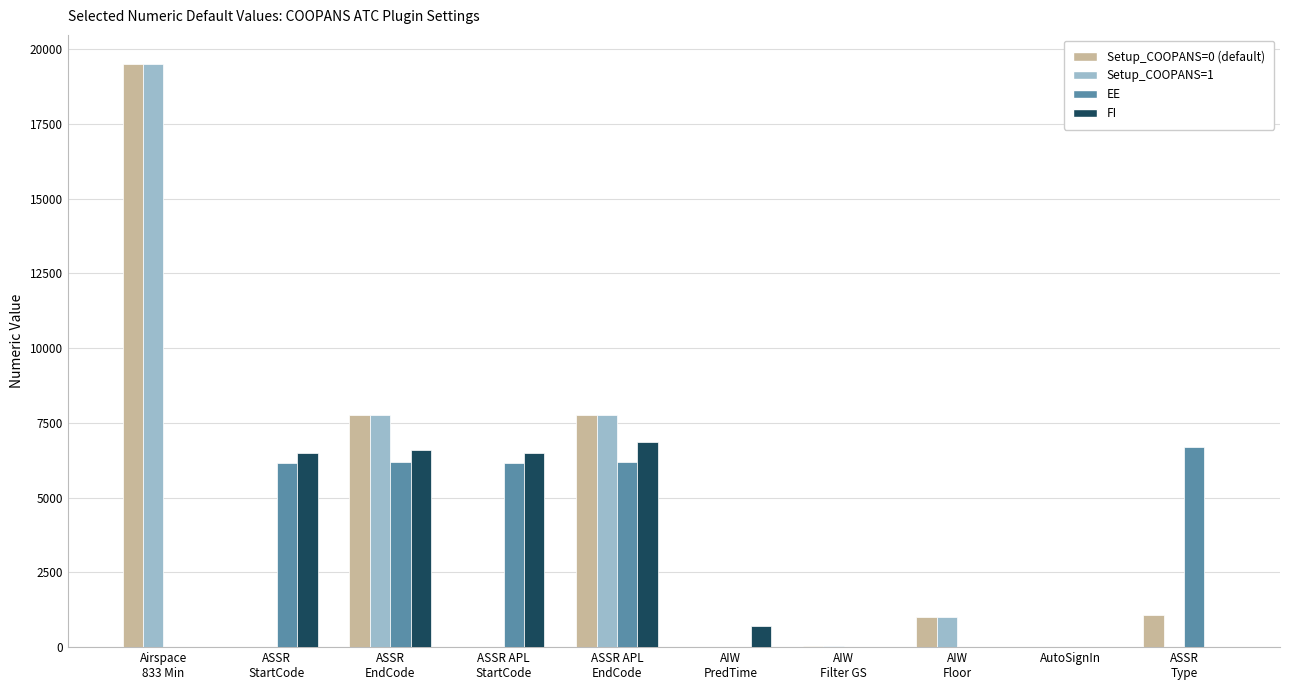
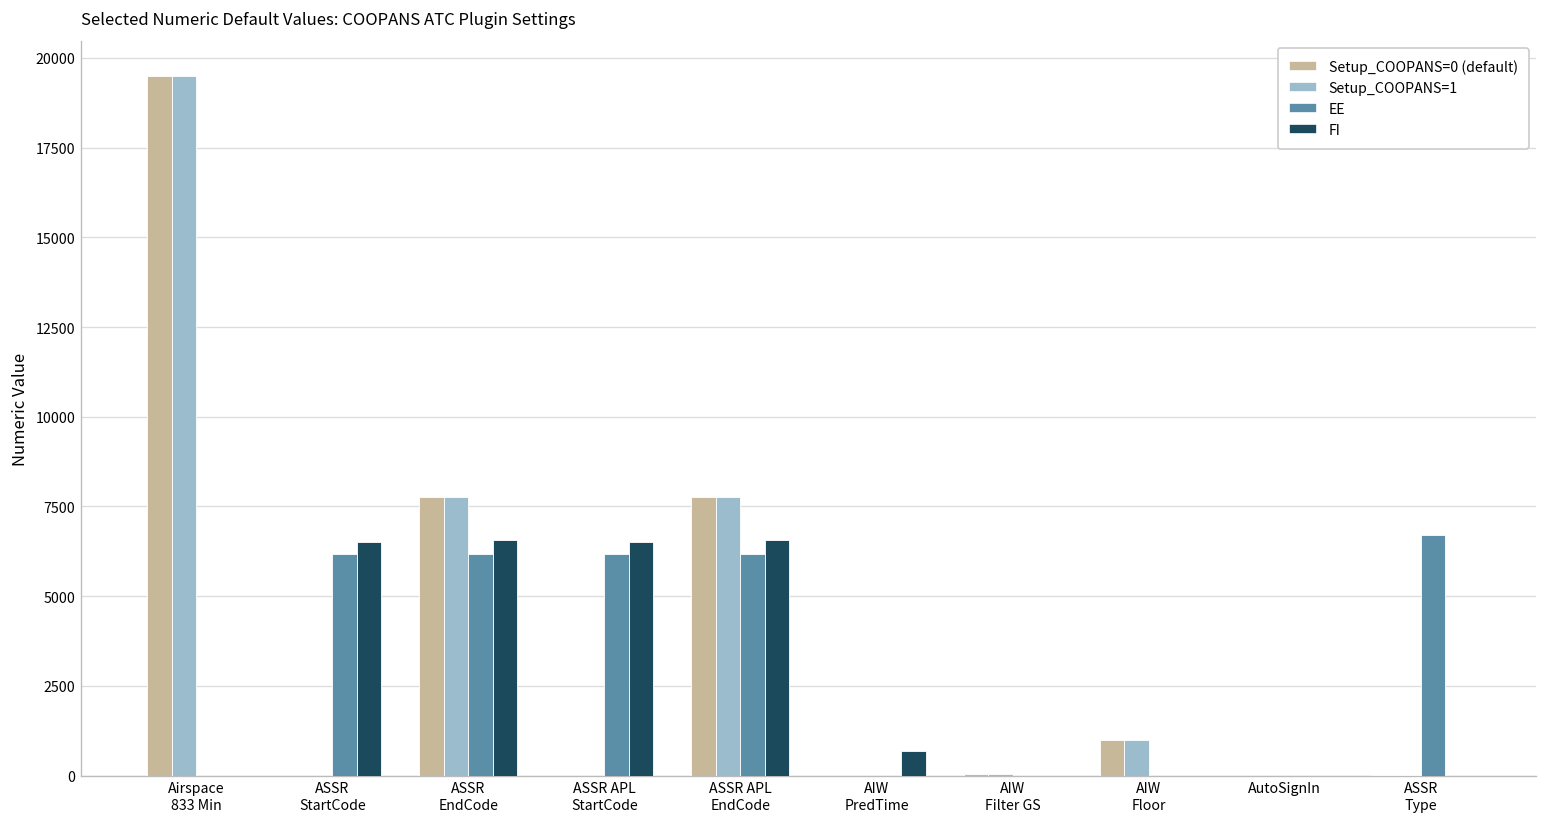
  {
    "Setup_COOPANS=0 (default)": {
      "Airspace 833 Min": 19500,
      "ASSR EndCode": 7800,
      "ASSR APL EndCode": 7800,
      "AIW Floor": 1000,
-     "ASSR Type": 1100
+     "ASSR Type": 0
    },
    "Setup_COOPANS=1": {
      "Airspace 833 Min": 19500,
      "ASSR EndCode": 7800,
      "ASSR APL EndCode": 7800,
      "AIW Floor": 1000
    },
    "EE": {
      "Airspace 833 Min": 0,
      "ASSR StartCode": 6200,
      "ASSR EndCode": 6200,
      "ASSR APL StartCode": 6200,
      "ASSR APL EndCode": 6200,
      "AIW PredTime": 0,
      "AIW Filter GS": 0,
      "AIW Floor": 0,
      "AutoSignIn": 0,
      "ASSR Type": 6700
    },
    "FI": {
      "Airspace 833 Min": 0,
      "ASSR StartCode": 6500,
      "ASSR EndCode": 6600,
      "ASSR APL StartCode": 6500,
-     "ASSR APL EndCode": 6900,
+     "ASSR APL EndCode": 6600,
      "AIW PredTime": 700,
      "AIW Filter GS": 0,
      "AIW Floor": 0,
      "AutoSignIn": 0,
      "ASSR Type": 0
    }
  }
